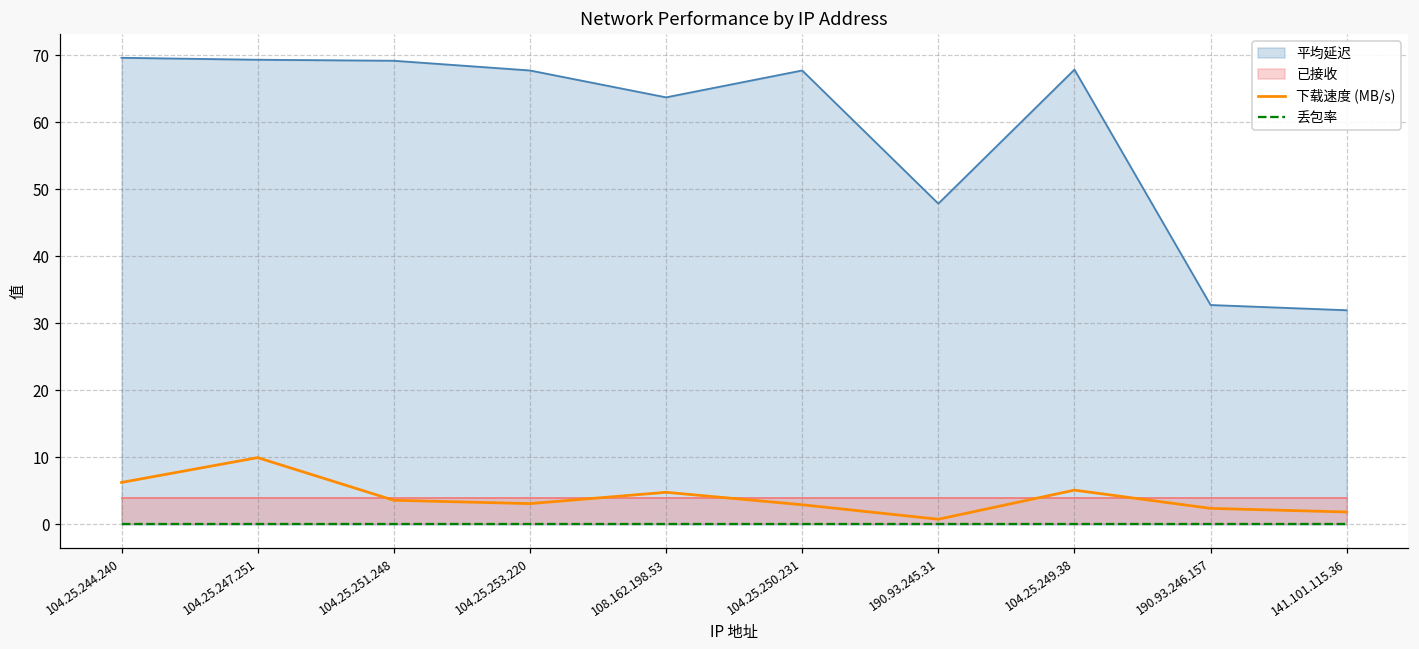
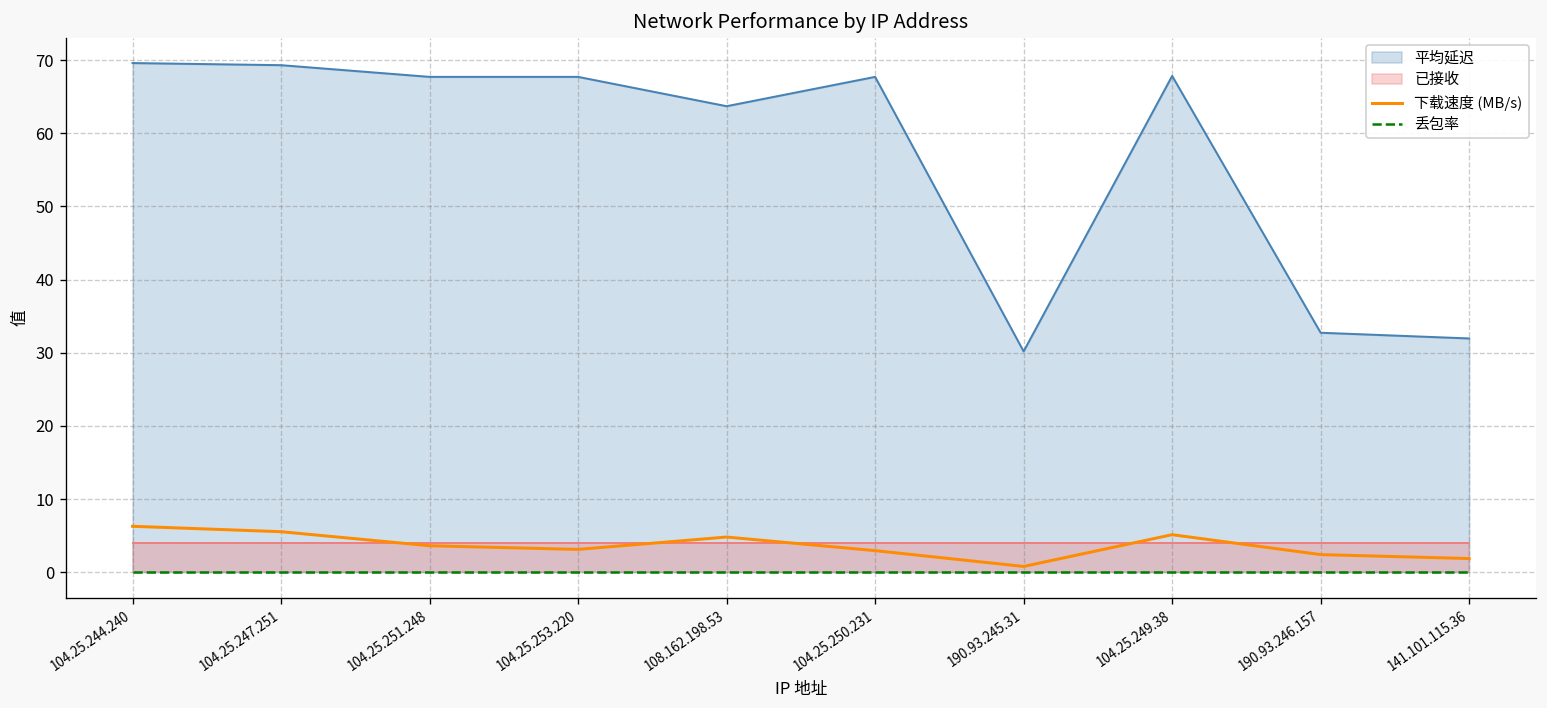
  {
    "平均延迟": {
      "104.25.244.240": 70,
      "104.25.247.251": 69,
-     "104.25.251.248": 69,
+     "104.25.251.248": 68,
      "104.25.253.220": 68,
      "108.162.198.53": 64,
      "104.25.250.231": 68,
-     "190.93.245.31": 48,
+     "190.93.245.31": 30,
      "104.25.249.38": 68,
      "190.93.246.157": 33,
      "141.101.115.36": 32
    },
    "已接收": {
      "104.25.244.240": 4,
      "104.25.247.251": 4,
      "104.25.253.220": 4,
      "108.162.198.53": 4,
      "104.25.250.231": 4,
      "190.93.245.31": 4,
      "104.25.249.38": 4,
      "190.93.246.157": 4,
      "141.101.115.36": 4
    },
    "下载速度 (MB/s)": {
      "104.25.244.240": 6,
-     "104.25.247.251": 10,
+     "104.25.247.251": 6,
      "104.25.253.220": 3,
      "108.162.198.53": 5,
      "104.25.250.231": 3,
      "190.93.245.31": 1,
      "104.25.249.38": 5,
      "190.93.246.157": 2,
      "141.101.115.36": 2
    },
    "丢包率": {
      "104.25.244.240": 0,
      "104.25.247.251": 0,
      "104.25.251.248": 0,
      "104.25.253.220": 0,
      "108.162.198.53": 0,
      "104.25.250.231": 0,
      "190.93.245.31": 0,
      "104.25.249.38": 0,
      "190.93.246.157": 0,
      "141.101.115.36": 0
    }
  }
